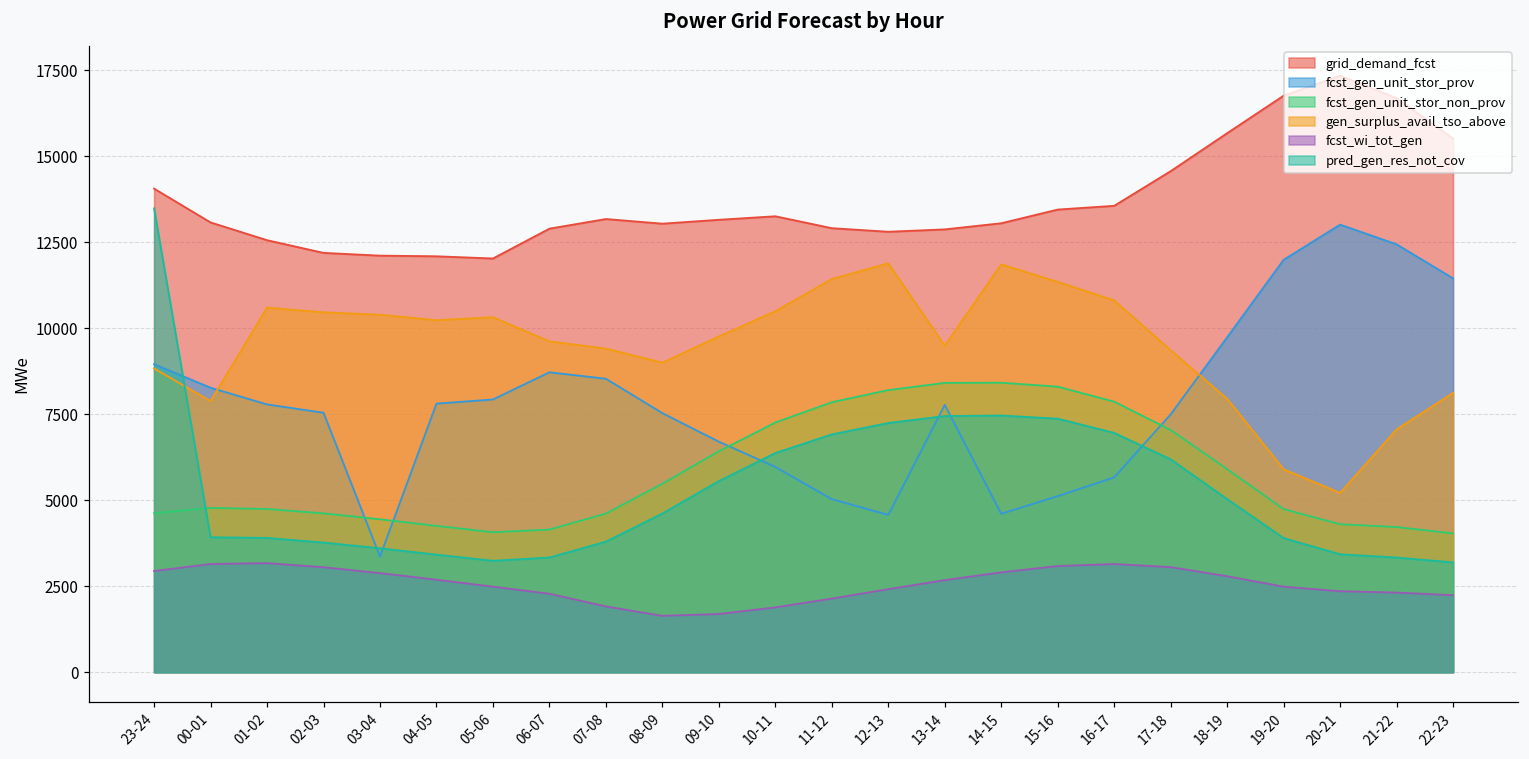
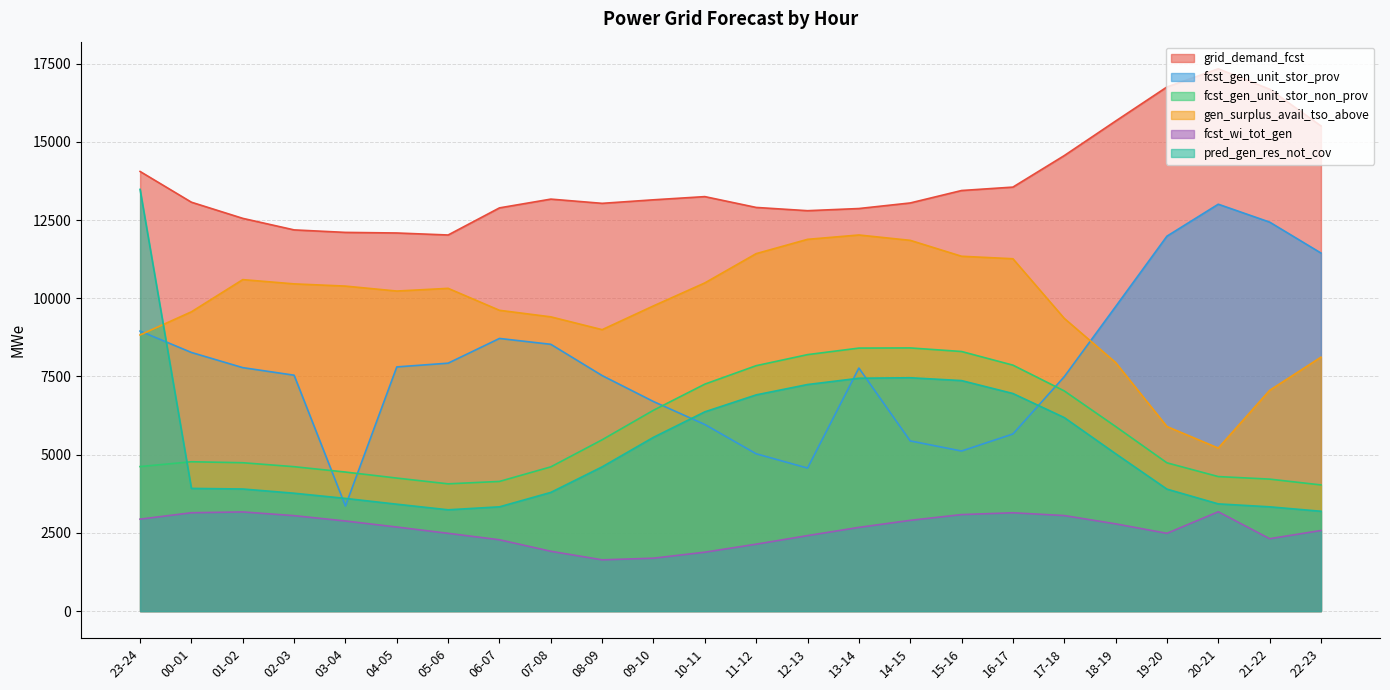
  {
    "grid_demand_fcst": {
      "23-24": 14100,
      "00-01": 13100,
      "01-02": 12600,
      "02-03": 12200,
      "03-04": 12100,
      "04-05": 12100,
      "05-06": 12000,
      "06-07": 12900,
      "07-08": 13200,
      "08-09": 13000,
      "09-10": 13100,
      "10-11": 13300,
      "11-12": 12900,
      "12-13": 12800,
      "13-14": 12900,
      "14-15": 13000,
      "15-16": 13400,
      "16-17": 13600,
      "17-18": 14600,
      "18-19": 15700
    },
    "fcst_gen_unit_stor_prov": {
      "23-24": 9000,
      "00-01": 8300,
      "01-02": 7800,
      "02-03": 7500,
      "03-04": 3400,
      "04-05": 7800,
      "05-06": 7900,
      "06-07": 8700,
      "07-08": 8500,
      "08-09": 7500,
      "09-10": 6700,
      "10-11": 6000,
      "11-12": 5000,
      "12-13": 4600,
      "13-14": 7800,
-     "14-15": 4600,
+     "14-15": 5400,
      "15-16": 5100,
      "16-17": 5700,
      "17-18": 7500,
      "18-19": 9700,
      "19-20": 12000,
      "20-21": 13000,
      "21-22": 12400,
      "22-23": 11400
    },
    "gen_surplus_avail_tso_above": {
      "23-24": 8800,
-     "00-01": 7900,
+     "00-01": 9600,
      "01-02": 10600,
      "02-03": 10500,
      "03-04": 10400,
      "04-05": 10200,
      "05-06": 10300,
      "06-07": 9600,
      "07-08": 9400,
      "08-09": 9000,
      "09-10": 9800,
      "10-11": 10500,
      "11-12": 11400,
      "12-13": 11900,
-     "13-14": 9500,
+     "13-14": 12000,
      "14-15": 11900,
      "15-16": 11300,
-     "16-17": 10800,
+     "16-17": 11300,
      "17-18": 9400,
      "18-19": 7900,
      "19-20": 5900,
      "20-21": 5200,
      "21-22": 7100,
      "22-23": 8100
    },
    "fcst_wi_tot_gen": {
      "23-24": 2900,
      "00-01": 3100,
      "01-02": 3200,
      "02-03": 3100,
      "03-04": 2900,
      "04-05": 2700,
      "05-06": 2500,
      "06-07": 2300,
      "07-08": 1900,
      "08-09": 1600,
      "09-10": 1700,
      "10-11": 1900,
      "11-12": 2100,
      "12-13": 2400,
      "13-14": 2700,
      "14-15": 2900,
      "15-16": 3100,
      "16-17": 3100,
      "17-18": 3100,
      "18-19": 2800,
      "19-20": 2500,
-     "20-21": 2400,
+     "20-21": 3200,
      "21-22": 2300,
-     "22-23": 2200
+     "22-23": 2600
    }
  }
